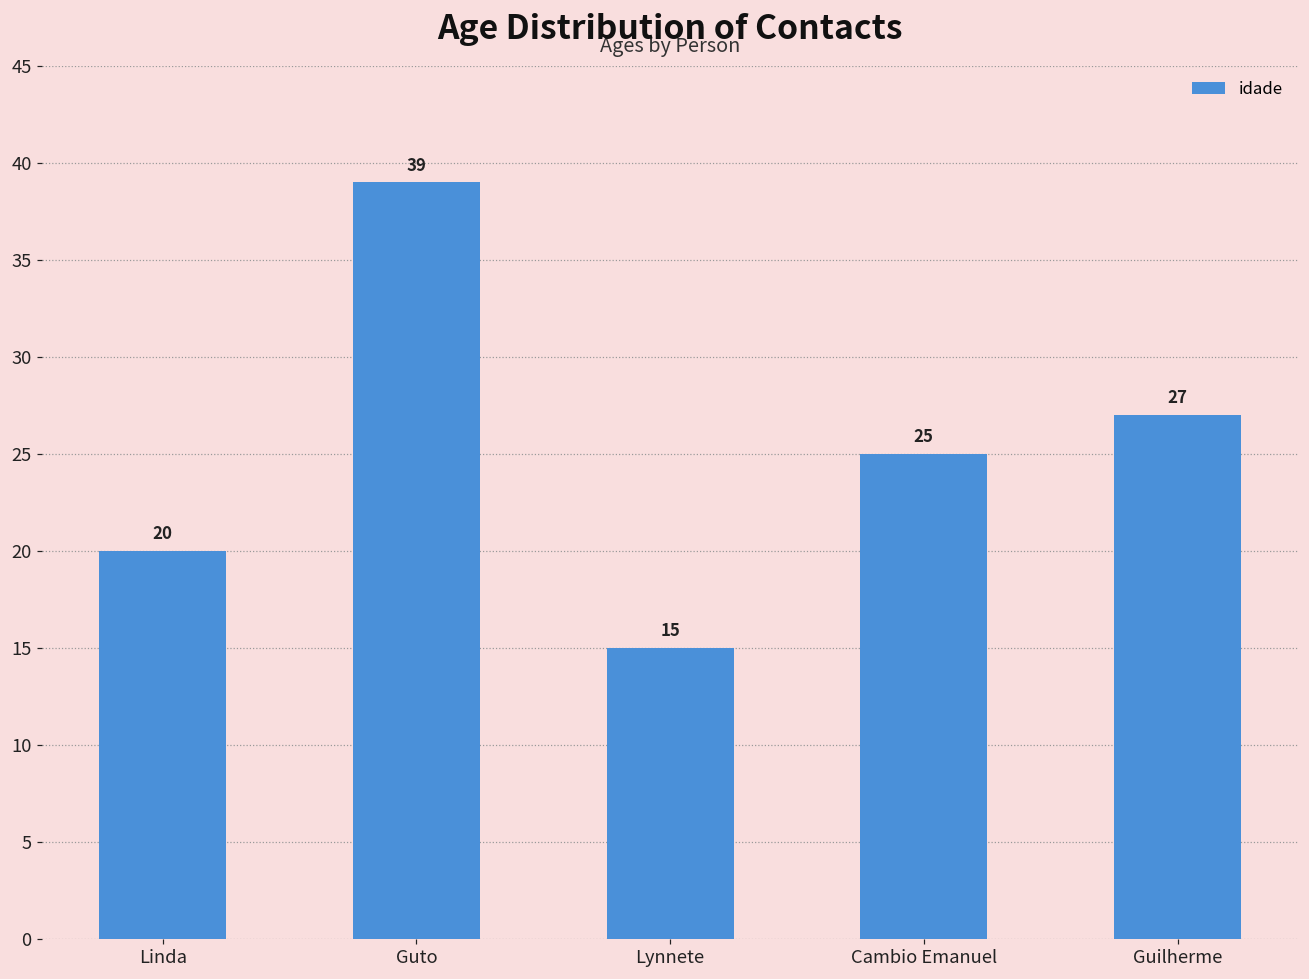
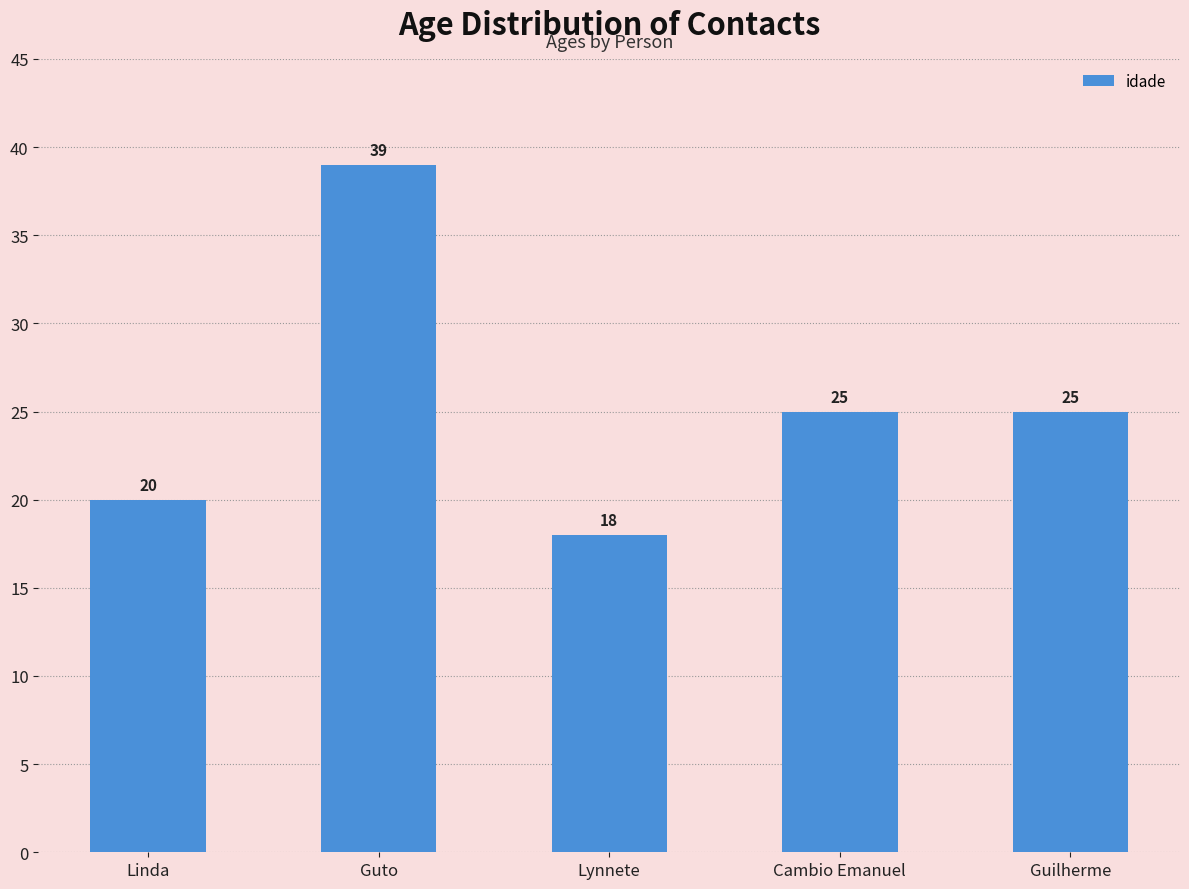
  {
    "Linda": 20,
    "Guto": 39,
-   "Lynnete": 15,
+   "Lynnete": 18,
    "Cambio Emanuel": 25,
-   "Guilherme": 27
+   "Guilherme": 25
  }
